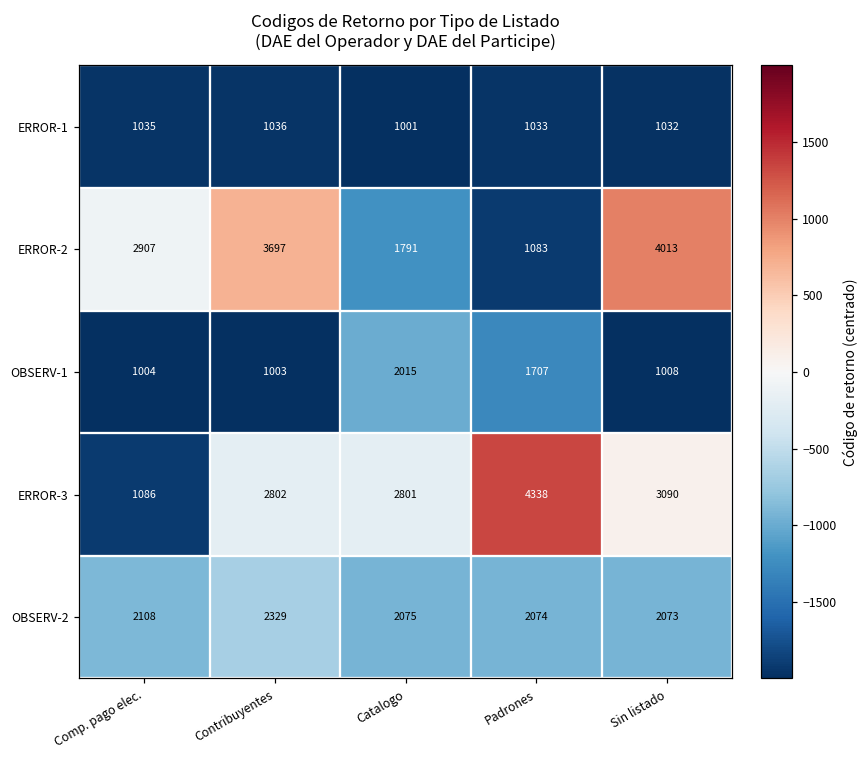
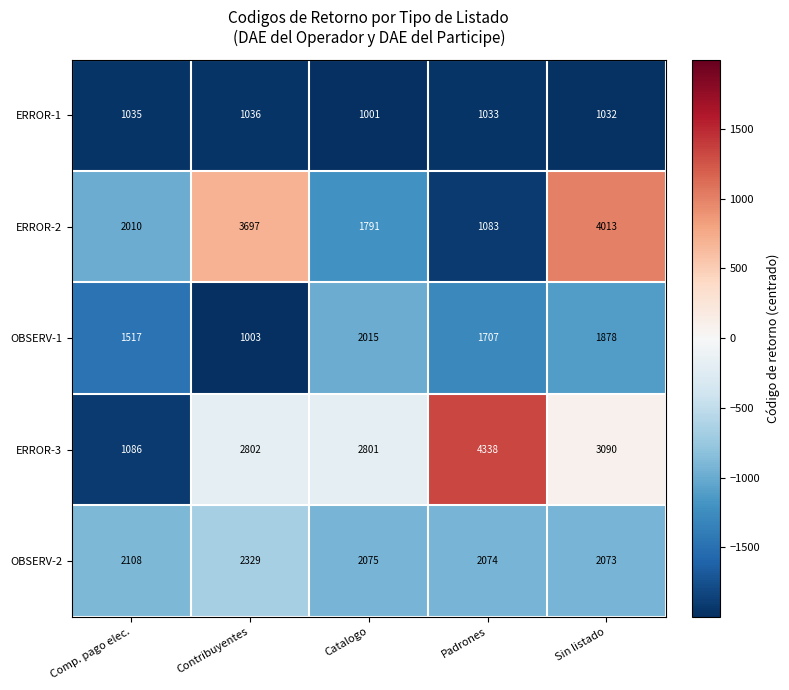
  {
    "ERROR-1": {
      "Comp. pago elec.": 1035,
      "Contribuyentes": 1036,
      "Catalogo": 1001,
      "Padrones": 1033,
      "Sin listado": 1032
    },
    "ERROR-2": {
-     "Comp. pago elec.": 2907,
+     "Comp. pago elec.": 2010,
      "Contribuyentes": 3697,
      "Catalogo": 1791,
      "Padrones": 1083,
      "Sin listado": 4013
    },
    "OBSERV-1": {
-     "Comp. pago elec.": 1004,
+     "Comp. pago elec.": 1517,
      "Contribuyentes": 1003,
      "Catalogo": 2015,
      "Padrones": 1707,
-     "Sin listado": 1008
+     "Sin listado": 1878
    },
    "ERROR-3": {
      "Comp. pago elec.": 1086,
      "Contribuyentes": 2802,
      "Catalogo": 2801,
      "Padrones": 4338,
      "Sin listado": 3090
    },
    "OBSERV-2": {
      "Comp. pago elec.": 2108,
      "Contribuyentes": 2329,
      "Catalogo": 2075,
      "Padrones": 2074,
      "Sin listado": 2073
    }
  }
